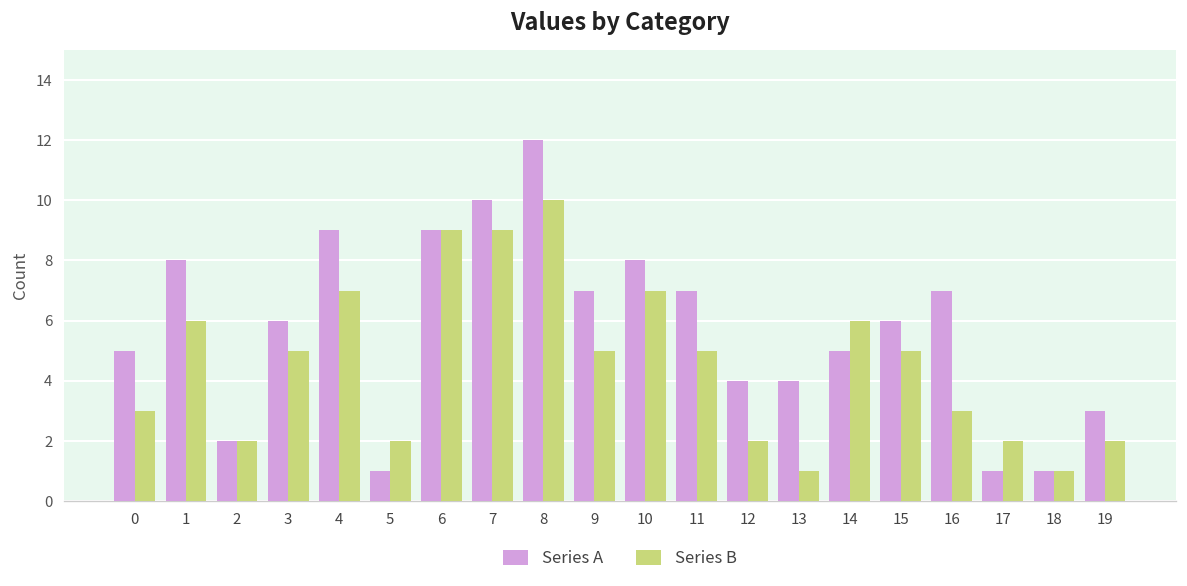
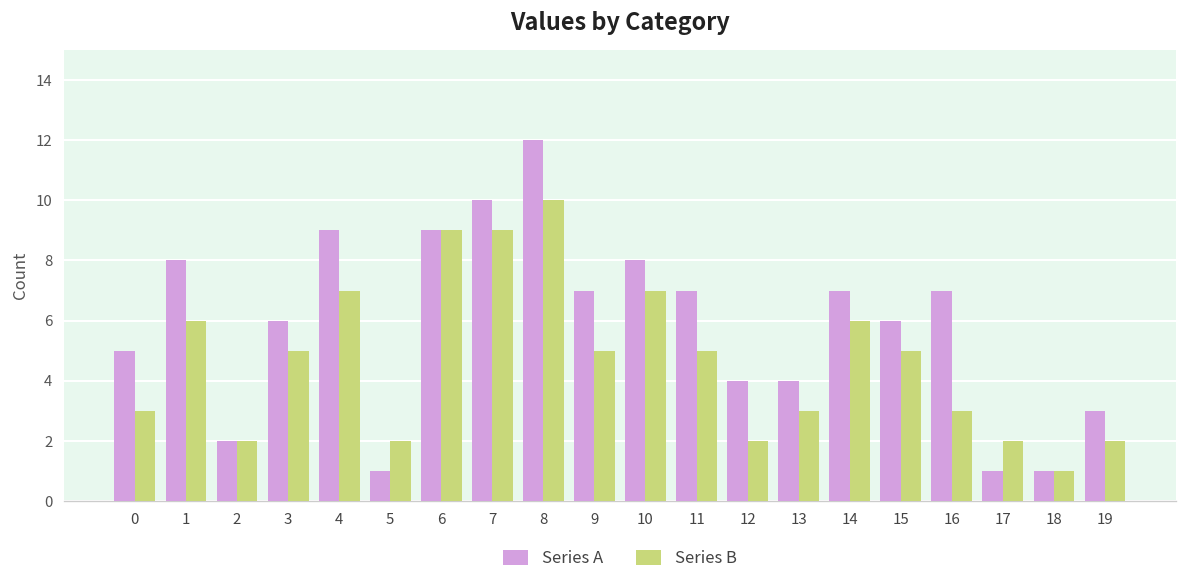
  {
    "Series A": {
      "0": 5,
      "1": 8,
      "2": 2,
      "3": 6,
      "4": 9,
      "5": 1,
      "6": 9,
      "7": 10,
      "8": 12,
      "9": 7,
      "10": 8,
      "11": 7,
      "12": 4,
      "13": 4,
-     "14": 5,
+     "14": 7,
      "15": 6,
      "16": 7,
      "17": 1,
      "18": 1,
      "19": 3
    },
    "Series B": {
      "0": 3,
      "1": 6,
      "2": 2,
      "3": 5,
      "4": 7,
      "5": 2,
      "6": 9,
      "7": 9,
      "8": 10,
      "9": 5,
      "10": 7,
      "11": 5,
      "12": 2,
-     "13": 1,
+     "13": 3,
      "14": 6,
      "15": 5,
      "16": 3,
      "17": 2,
      "18": 1,
      "19": 2
    }
  }
